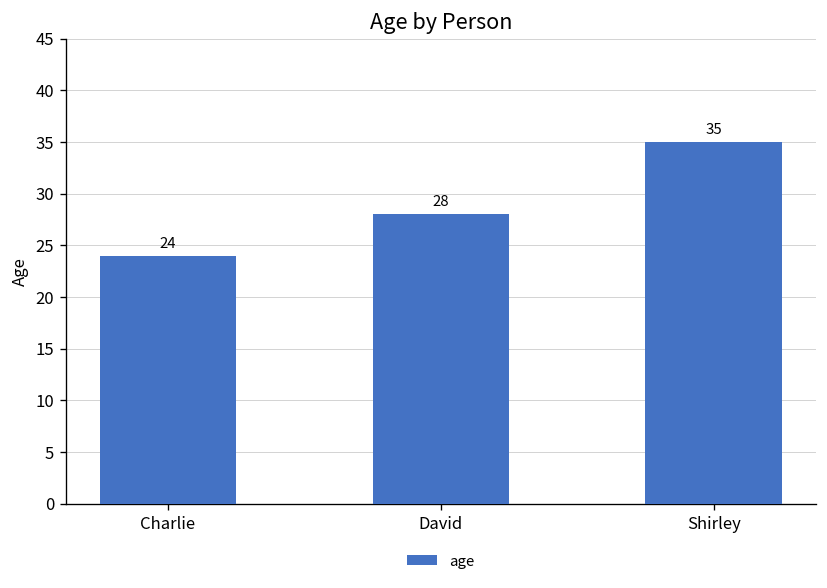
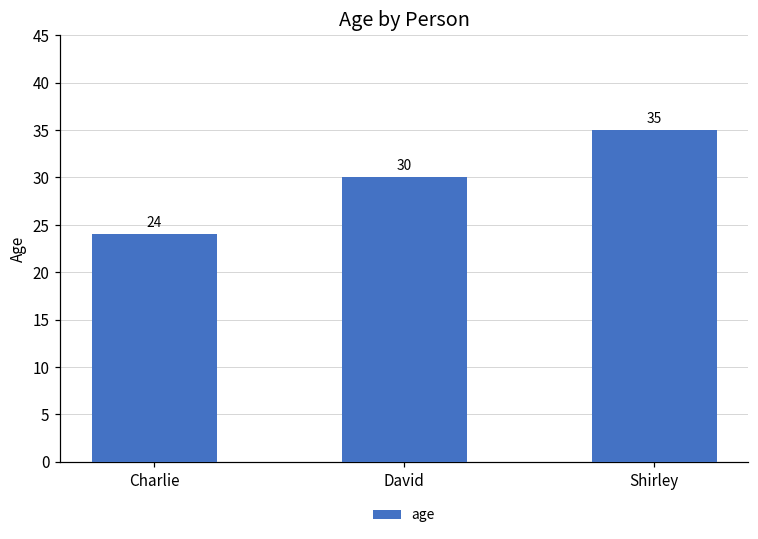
  {
    "Charlie": 24,
-   "David": 28,
+   "David": 30,
    "Shirley": 35
  }
